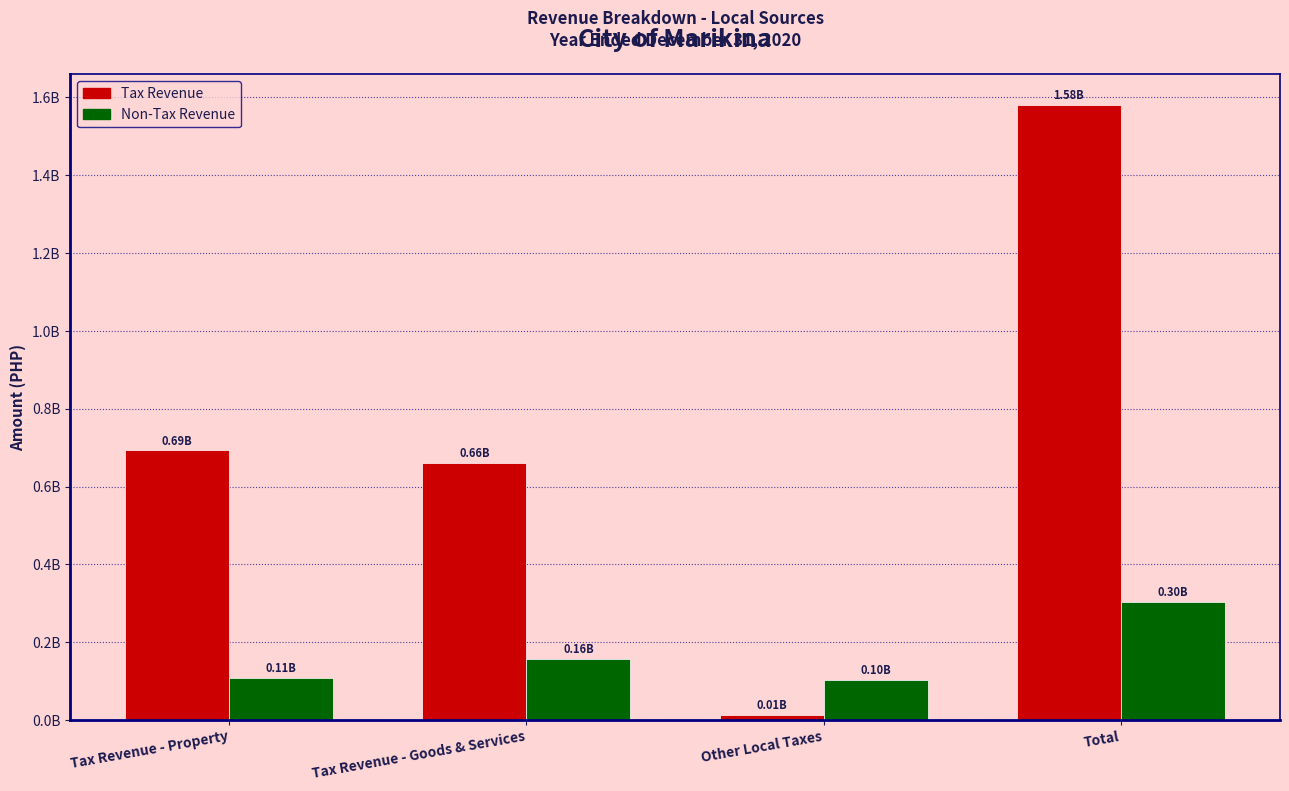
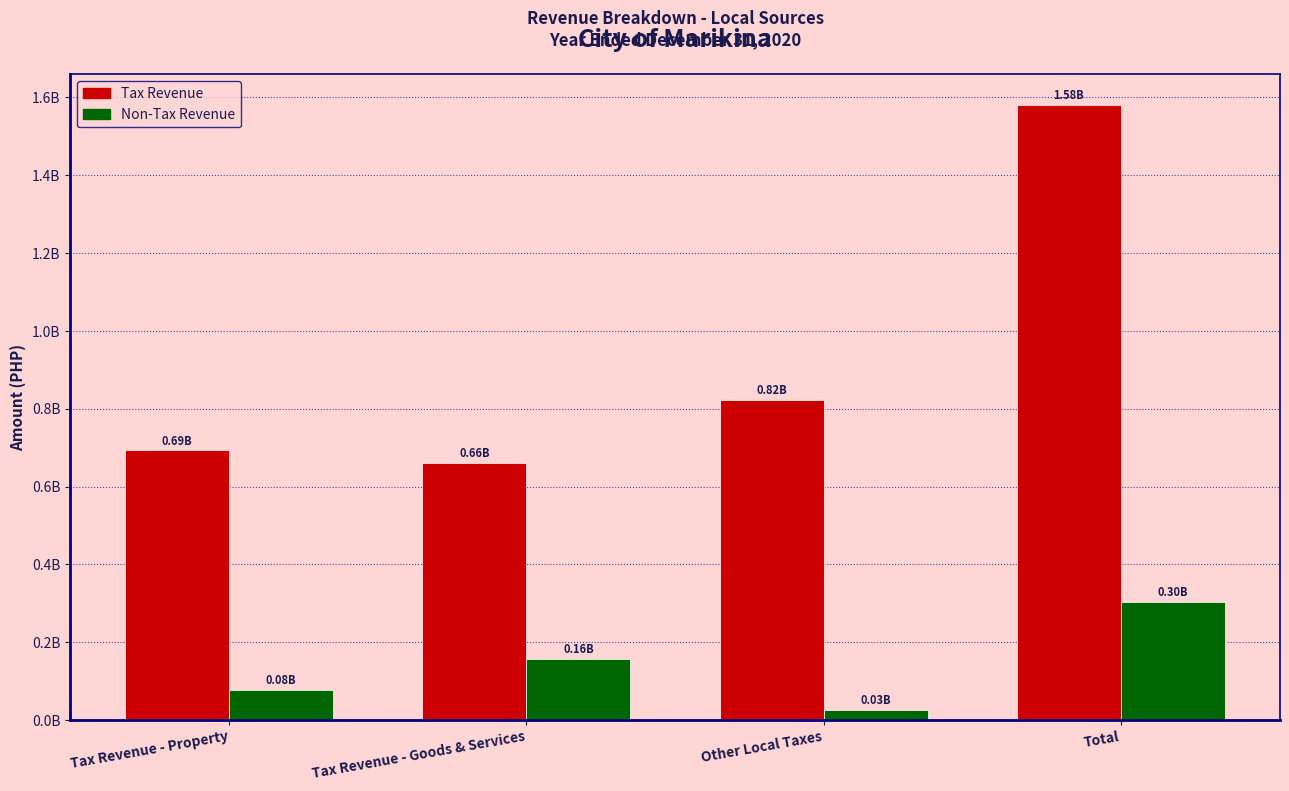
  {
    "Tax Revenue": {
      "Tax Revenue - Property": "0.69B",
      "Tax Revenue - Goods & Services": "0.66B",
-     "Other Local Taxes": "0.01B",
+     "Other Local Taxes": "0.82B",
      "Total": "1.58B"
    },
    "Non-Tax Revenue": {
-     "Tax Revenue - Property": "0.11B",
+     "Tax Revenue - Property": "0.08B",
      "Tax Revenue - Goods & Services": "0.16B",
-     "Other Local Taxes": "0.10B",
+     "Other Local Taxes": "0.03B",
      "Total": "0.30B"
    }
  }
